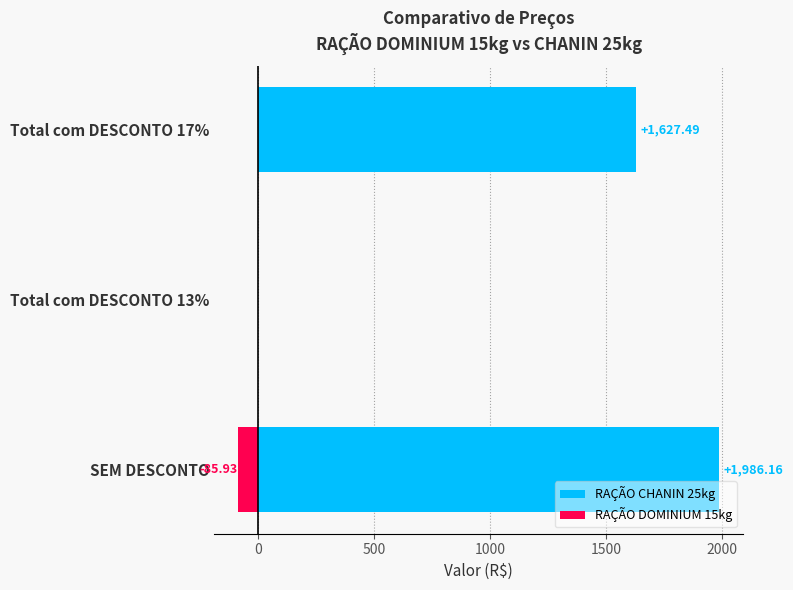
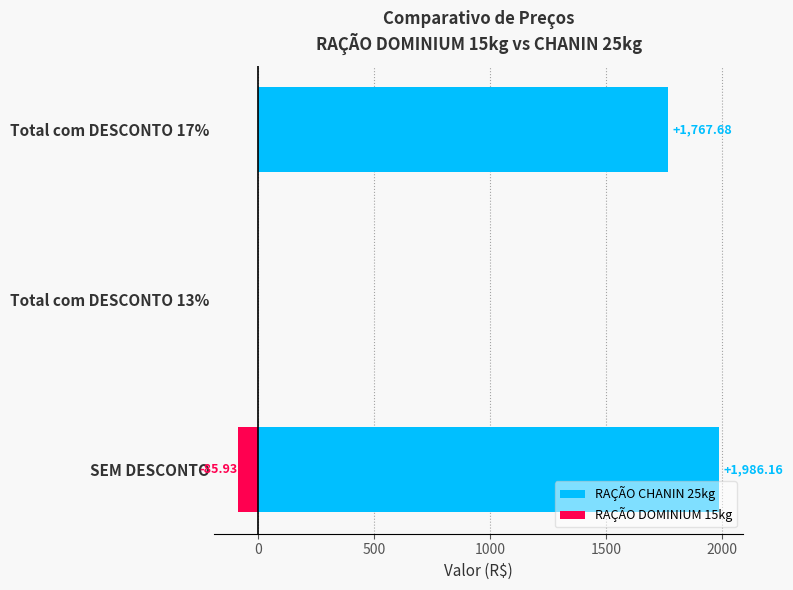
  {
    "RAÇÃO CHANIN 25kg": {
-     "Total com DESCONTO 17%": "+1,627.49",
+     "Total com DESCONTO 17%": "+1,767.68",
      "SEM DESCONTO": "+1,986.16"
    },
    "RAÇÃO DOMINIUM 15kg": {
      "SEM DESCONTO": "-85.93"
    }
  }
